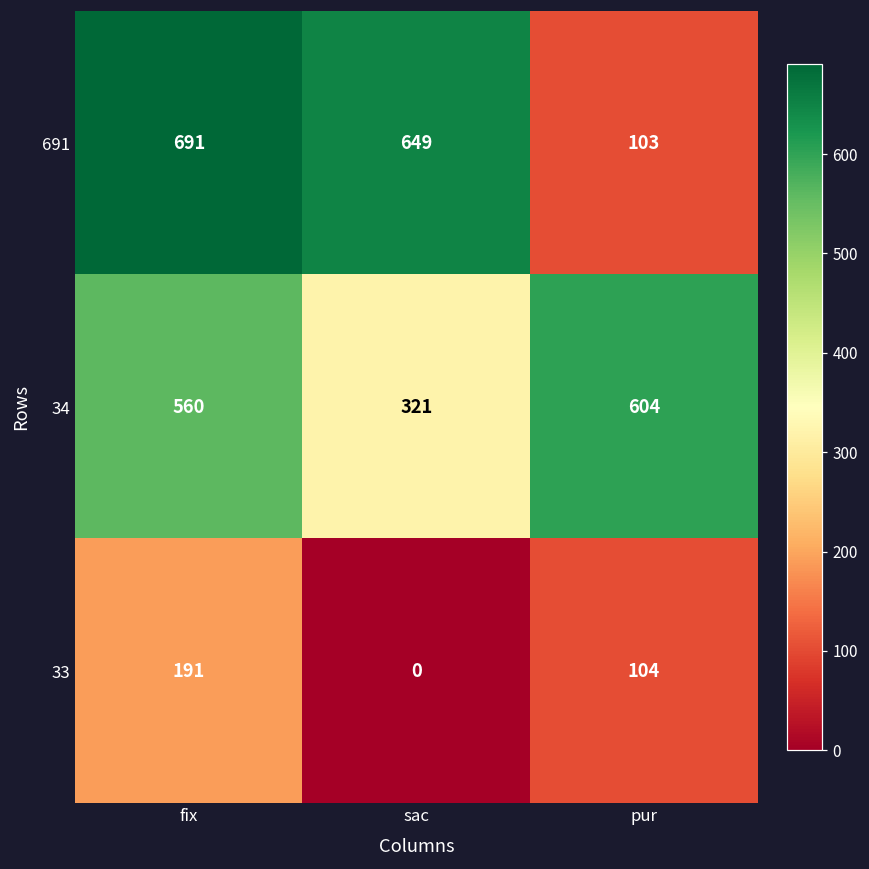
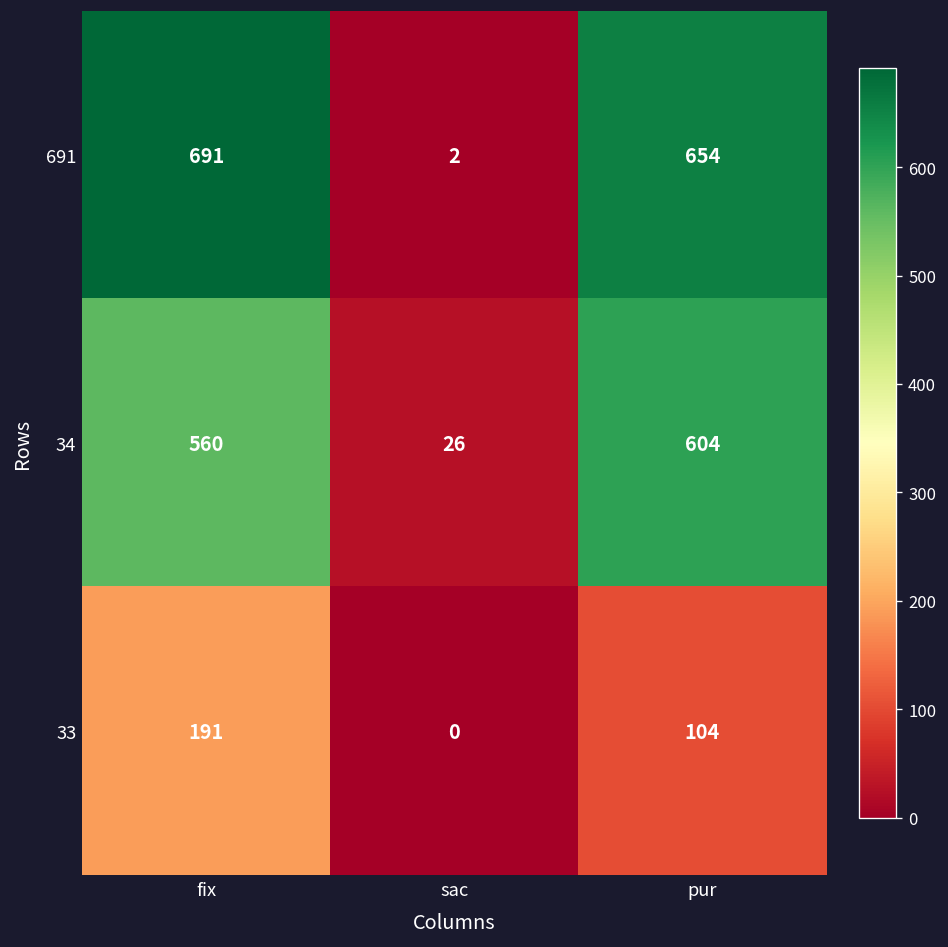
  {
    "691": {
      "fix": 691,
-     "sac": 649,
-     "pur": 103
+     "sac": 2,
+     "pur": 654
    },
    "34": {
      "fix": 560,
-     "sac": 321,
+     "sac": 26,
      "pur": 604
    },
    "33": {
      "fix": 191,
      "sac": 0,
      "pur": 104
    }
  }
